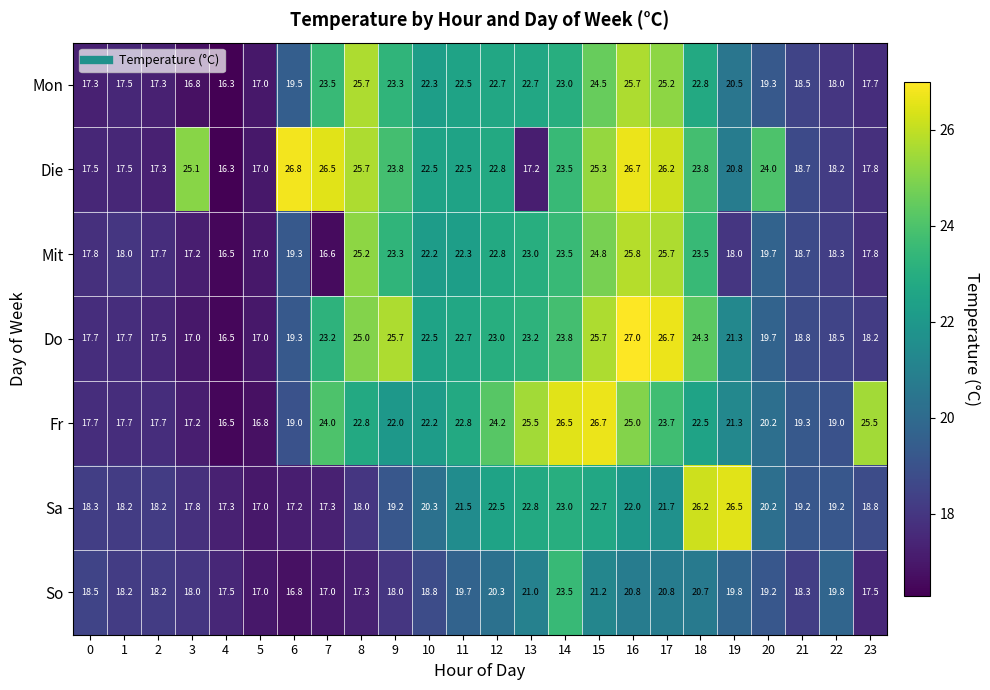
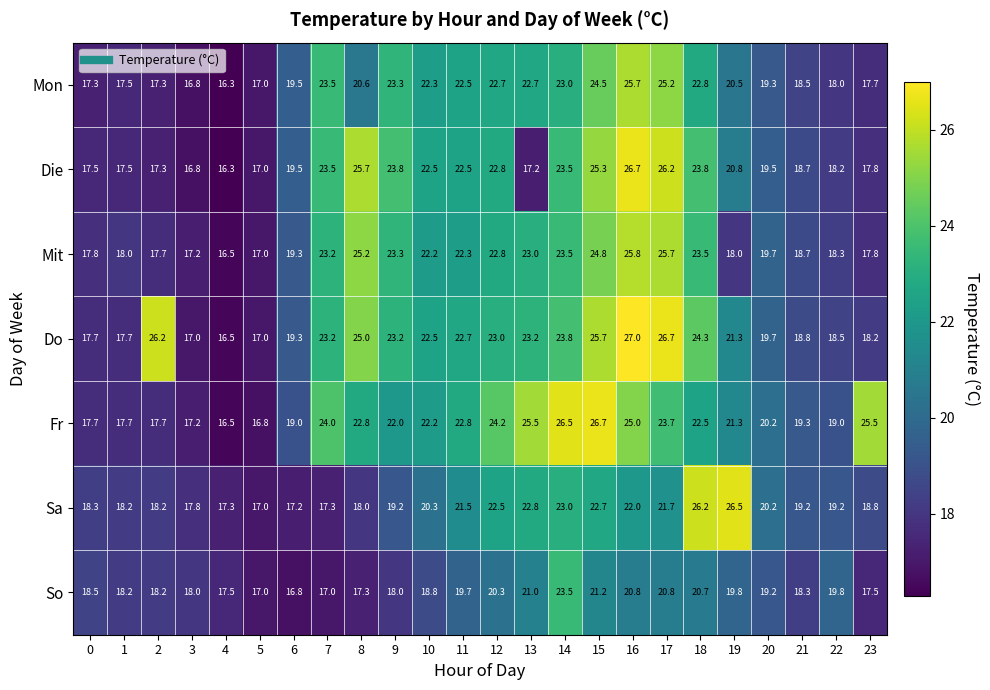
  {
    "Mon": {
      "0": 17.3,
      "1": 17.5,
      "2": 17.3,
      "3": 16.8,
      "4": 16.3,
      "5": 17.0,
      "6": 19.5,
      "7": 23.5,
-     "8": 25.7,
+     "8": 20.6,
      "9": 23.3,
      "10": 22.3,
      "11": 22.5,
      "12": 22.7,
      "13": 22.7,
      "14": 23.0,
      "15": 24.5,
      "16": 25.7,
      "17": 25.2,
      "18": 22.8,
      "19": 20.5,
      "20": 19.3,
      "21": 18.5,
      "22": 18.0,
      "23": 17.7
    },
    "Die": {
      "0": 17.5,
      "1": 17.5,
      "2": 17.3,
-     "3": 25.1,
+     "3": 16.8,
      "4": 16.3,
      "5": 17.0,
-     "6": 26.8,
-     "7": 26.5,
+     "6": 19.5,
+     "7": 23.5,
      "8": 25.7,
      "9": 23.8,
      "10": 22.5,
      "11": 22.5,
      "12": 22.8,
      "13": 17.2,
      "14": 23.5,
      "15": 25.3,
      "16": 26.7,
      "17": 26.2,
      "18": 23.8,
      "19": 20.8,
-     "20": 24.0,
+     "20": 19.5,
      "21": 18.7,
      "22": 18.2,
      "23": 17.8
    },
    "Mit": {
      "0": 17.8,
      "1": 18.0,
      "2": 17.7,
      "3": 17.2,
      "4": 16.5,
      "5": 17.0,
      "6": 19.3,
-     "7": 16.6,
+     "7": 23.2,
      "8": 25.2,
      "9": 23.3,
      "10": 22.2,
      "11": 22.3,
      "12": 22.8,
      "13": 23.0,
      "14": 23.5,
      "15": 24.8,
      "16": 25.8,
      "17": 25.7,
      "18": 23.5,
      "19": 18.0,
      "20": 19.7,
      "21": 18.7,
      "22": 18.3,
      "23": 17.8
    },
    "Do": {
      "0": 17.7,
      "1": 17.7,
-     "2": 17.5,
+     "2": 26.2,
      "3": 17.0,
      "4": 16.5,
      "5": 17.0,
      "6": 19.3,
      "7": 23.2,
      "8": 25.0,
-     "9": 25.7,
+     "9": 23.2,
      "10": 22.5,
      "11": 22.7,
      "12": 23.0,
      "13": 23.2,
      "14": 23.8,
      "15": 25.7,
      "16": 27.0,
      "17": 26.7,
      "18": 24.3,
      "19": 21.3,
      "20": 19.7,
      "21": 18.8,
      "22": 18.5,
      "23": 18.2
    },
    "Fr": {
      "0": 17.7,
      "1": 17.7,
      "2": 17.7,
      "3": 17.2,
      "4": 16.5,
      "5": 16.8,
      "6": 19.0,
      "7": 24.0,
      "8": 22.8,
      "9": 22.0,
      "10": 22.2,
      "11": 22.8,
      "12": 24.2,
      "13": 25.5,
      "14": 26.5,
      "15": 26.7,
      "16": 25.0,
      "17": 23.7,
      "18": 22.5,
      "19": 21.3,
      "20": 20.2,
      "21": 19.3,
      "22": 19.0,
      "23": 25.5
    },
    "Sa": {
      "0": 18.3,
      "1": 18.2,
      "2": 18.2,
      "3": 17.8,
      "4": 17.3,
      "5": 17.0,
      "6": 17.2,
      "7": 17.3,
      "8": 18.0,
      "9": 19.2,
      "10": 20.3,
      "11": 21.5,
      "12": 22.5,
      "13": 22.8,
      "14": 23.0,
      "15": 22.7,
      "16": 22.0,
      "17": 21.7,
      "18": 26.2,
      "19": 26.5,
      "20": 20.2,
      "21": 19.2,
      "22": 19.2,
      "23": 18.8
    },
    "So": {
      "0": 18.5,
      "1": 18.2,
      "2": 18.2,
      "3": 18.0,
      "4": 17.5,
      "5": 17.0,
      "6": 16.8,
      "7": 17.0,
      "8": 17.3,
      "9": 18.0,
      "10": 18.8,
      "11": 19.7,
      "12": 20.3,
      "13": 21.0,
      "14": 23.5,
      "15": 21.2,
      "16": 20.8,
      "17": 20.8,
      "18": 20.7,
      "19": 19.8,
      "20": 19.2,
      "21": 18.3,
      "22": 19.8,
      "23": 17.5
    }
  }
